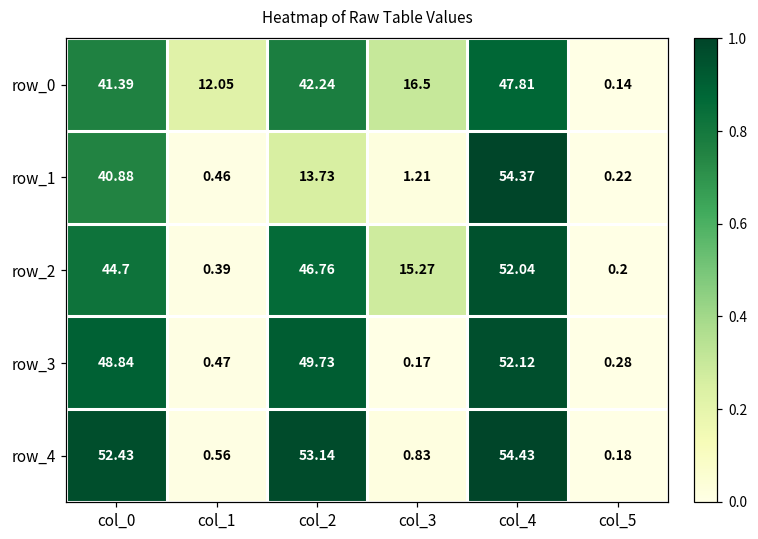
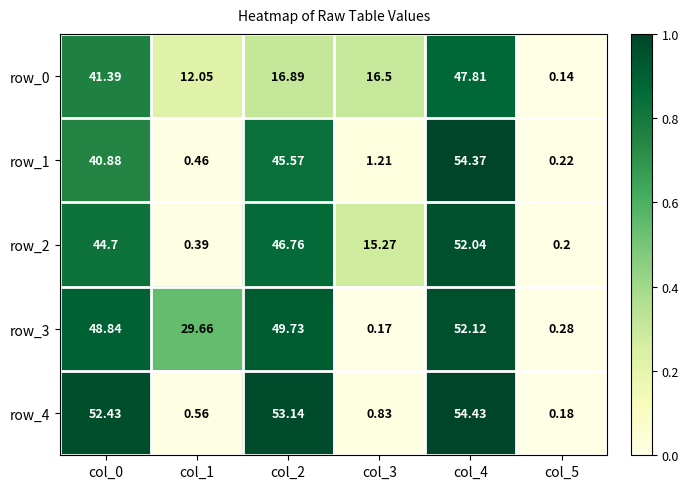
  {
    "row_0": {
      "col_0": 41.39,
      "col_1": 12.05,
-     "col_2": 42.24,
+     "col_2": 16.89,
      "col_3": 16.5,
      "col_4": 47.81,
      "col_5": 0.14
    },
    "row_1": {
      "col_0": 40.88,
      "col_1": 0.46,
-     "col_2": 13.73,
+     "col_2": 45.57,
      "col_3": 1.21,
      "col_4": 54.37,
      "col_5": 0.22
    },
    "row_2": {
      "col_0": 44.7,
      "col_1": 0.39,
      "col_2": 46.76,
      "col_3": 15.27,
      "col_4": 52.04,
      "col_5": 0.2
    },
    "row_3": {
      "col_0": 48.84,
-     "col_1": 0.47,
+     "col_1": 29.66,
      "col_2": 49.73,
      "col_3": 0.17,
      "col_4": 52.12,
      "col_5": 0.28
    },
    "row_4": {
      "col_0": 52.43,
      "col_1": 0.56,
      "col_2": 53.14,
      "col_3": 0.83,
      "col_4": 54.43,
      "col_5": 0.18
    }
  }
